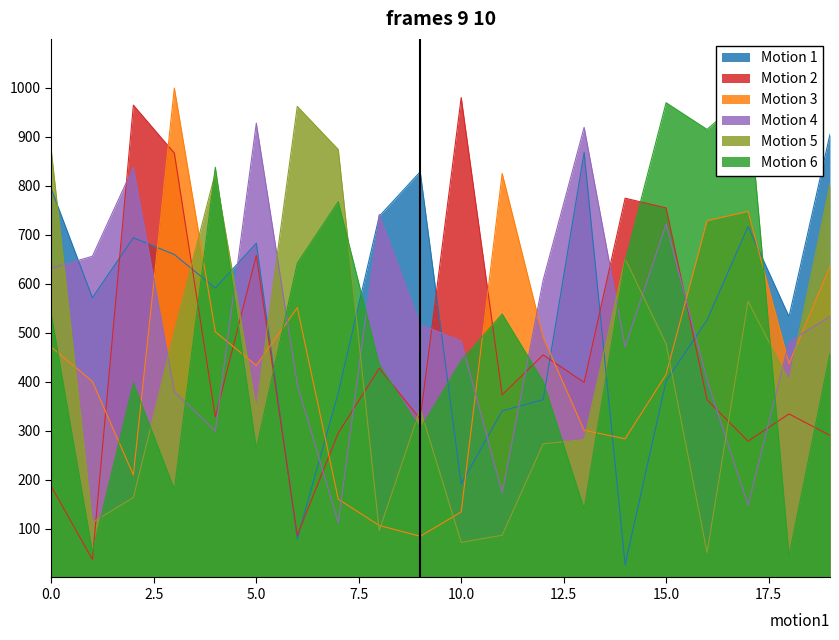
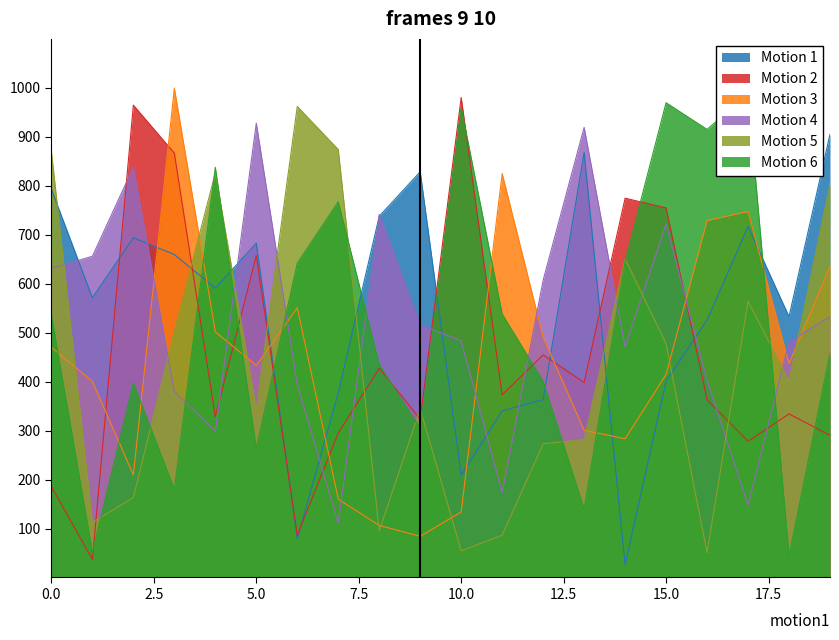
  {
    "Motion 1": {
      "0.0": 790,
      "5.0": 680,
-     "10.0": 190,
+     "10.0": 210,
      "15.0": 400
    },
    "Motion 2": {
      "0.0": 190,
      "5.0": 660,
      "10.0": 980,
      "15.0": 750
    },
    "Motion 3": {
      "0.0": 470,
      "5.0": 430,
      "10.0": 130,
      "15.0": 410
    },
    "Motion 4": {
      "0.0": 630,
      "5.0": 930,
      "10.0": 480,
      "15.0": 720
    },
    "Motion 5": {
      "0.0": 870,
      "5.0": 340,
-     "10.0": 70,
+     "10.0": 50,
      "15.0": 480
    },
    "Motion 6": {
      "0.0": 540,
      "5.0": 260,
-     "10.0": 440,
+     "10.0": 960,
      "15.0": 970
    }
  }
